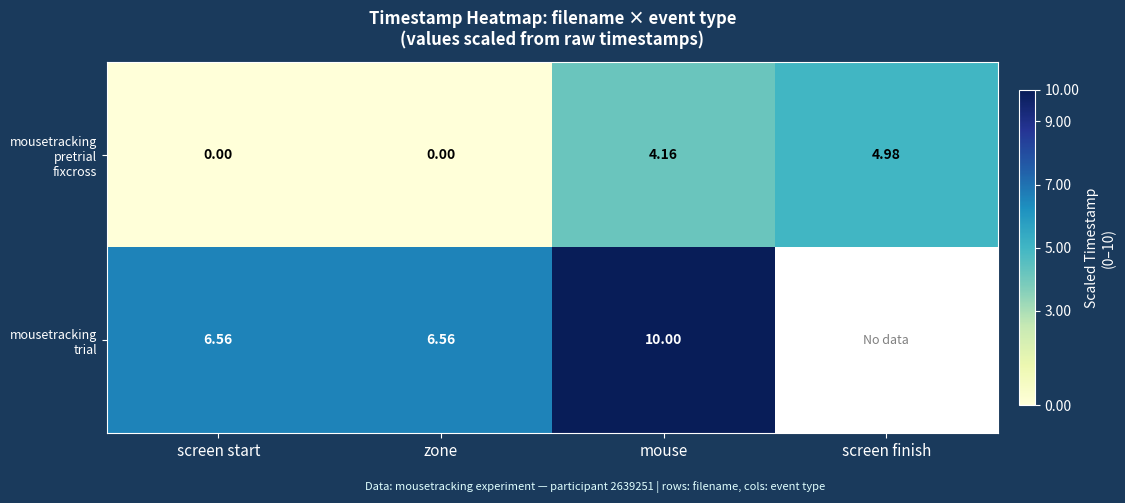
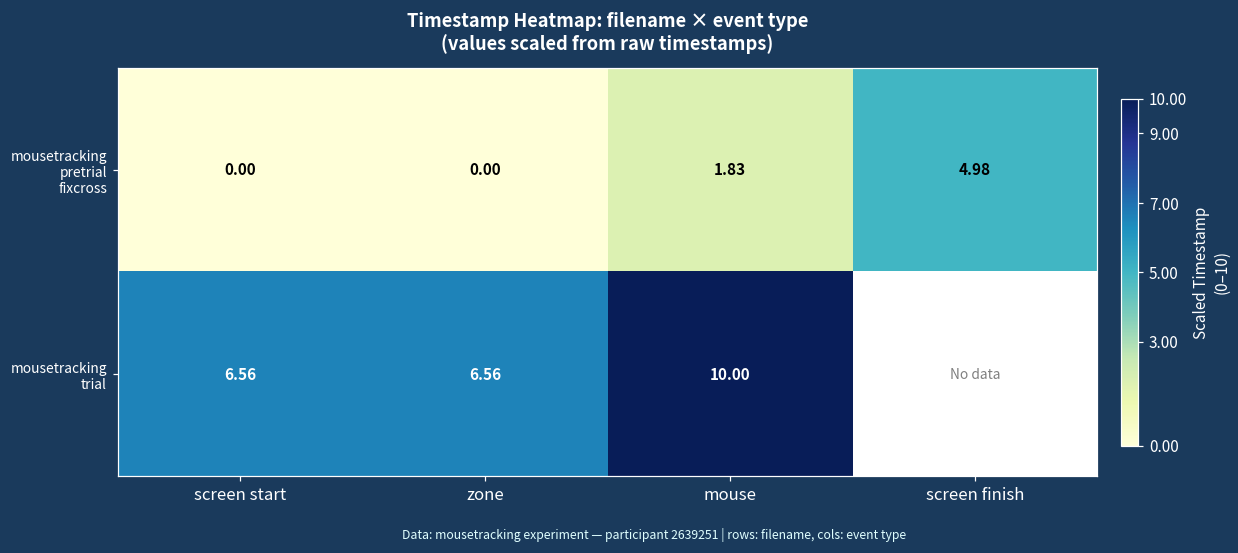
  {
    "mousetracking pretrial fixcross": {
      "screen start": 0.00,
      "zone": 0.00,
-     "mouse": 4.16,
+     "mouse": 1.83,
      "screen finish": 4.98
    },
    "mousetracking trial": {
      "screen start": 6.56,
      "zone": 6.56,
      "mouse": 10.00
    }
  }
